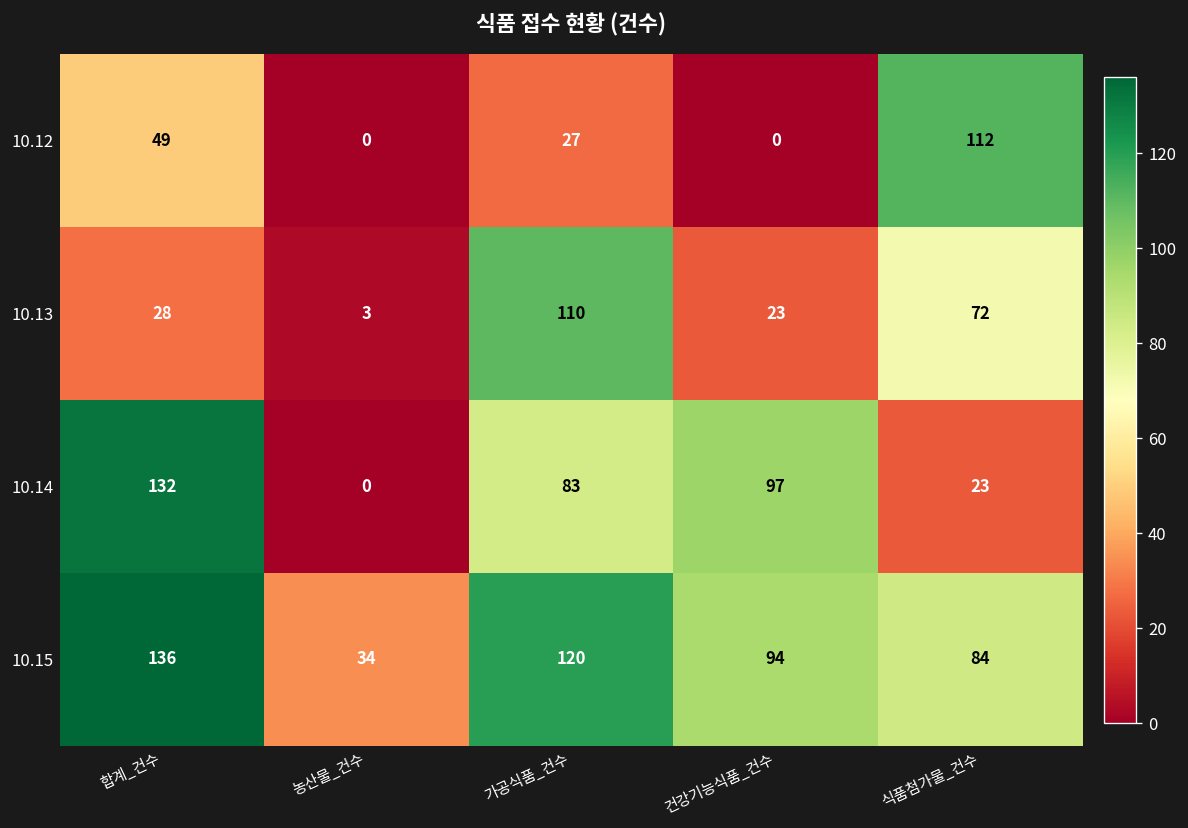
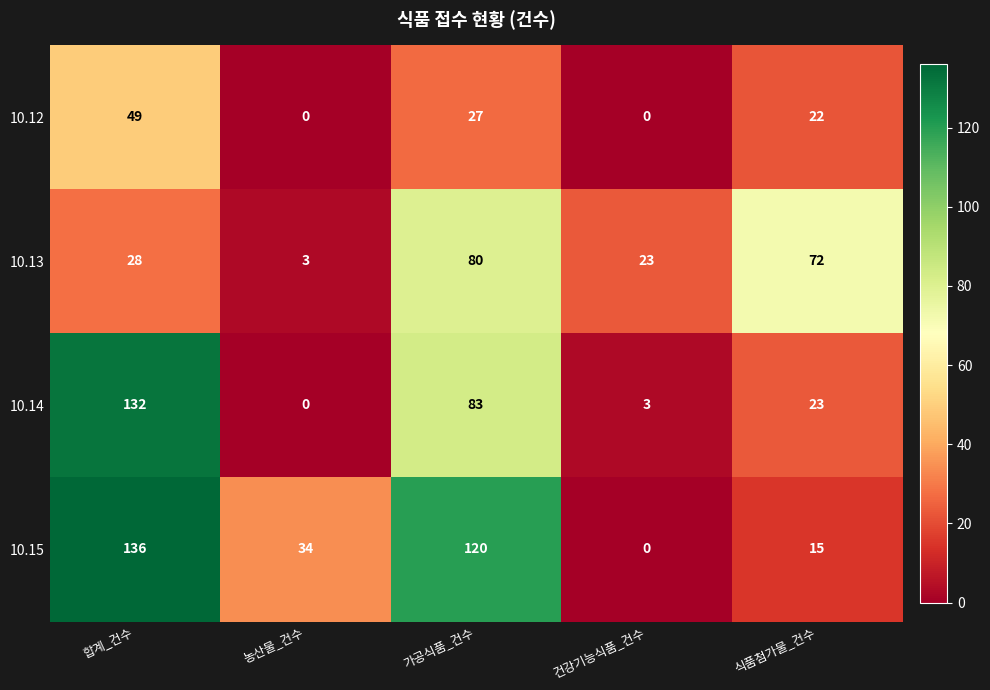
  {
    "10.12": {
      "합계_건수": 49,
      "농산물_건수": 0,
      "가공식품_건수": 27,
      "건강기능식품_건수": 0,
-     "식품첨가물_건수": 112
+     "식품첨가물_건수": 22
    },
    "10.13": {
      "합계_건수": 28,
      "농산물_건수": 3,
-     "가공식품_건수": 110,
+     "가공식품_건수": 80,
      "건강기능식품_건수": 23,
      "식품첨가물_건수": 72
    },
    "10.14": {
      "합계_건수": 132,
      "농산물_건수": 0,
      "가공식품_건수": 83,
-     "건강기능식품_건수": 97,
+     "건강기능식품_건수": 3,
      "식품첨가물_건수": 23
    },
    "10.15": {
      "합계_건수": 136,
      "농산물_건수": 34,
      "가공식품_건수": 120,
-     "건강기능식품_건수": 94,
-     "식품첨가물_건수": 84
+     "건강기능식품_건수": 0,
+     "식품첨가물_건수": 15
    }
  }
